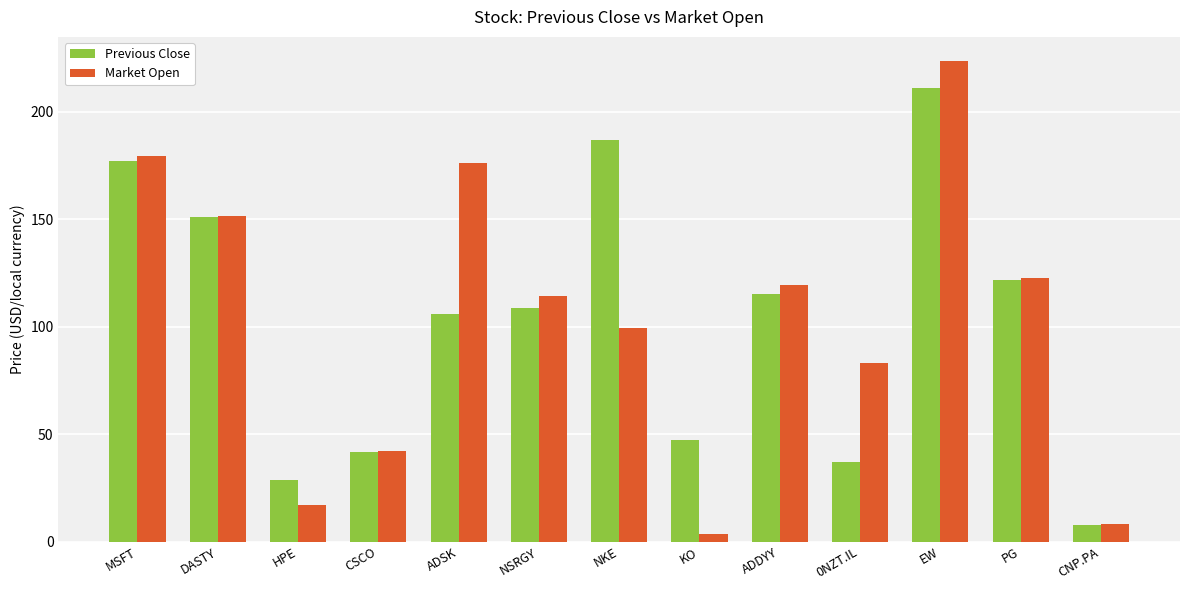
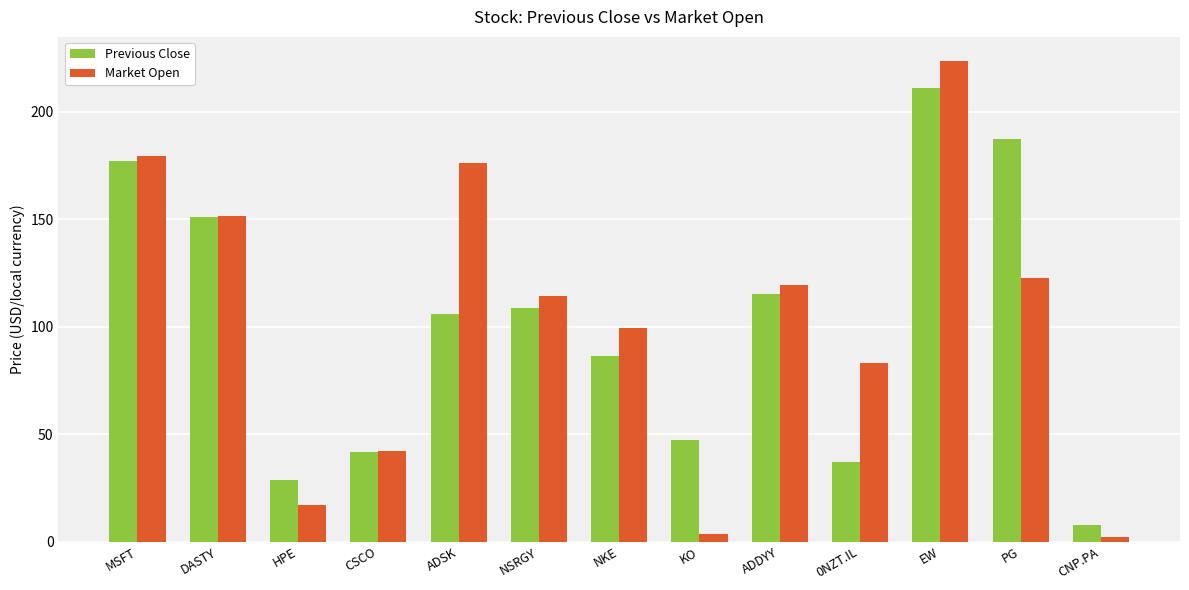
  {
    "Previous Close": {
      "MSFT": 177,
      "DASTY": 151,
      "HPE": 28,
      "CSCO": 42,
      "ADSK": 106,
      "NSRGY": 108,
-     "NKE": 187,
+     "NKE": 86,
      "KO": 47,
      "ADDYY": 115,
      "0NZT.IL": 37,
      "EW": 211,
-     "PG": 122,
+     "PG": 187,
      "CNP.PA": 8
    },
    "Market Open": {
      "MSFT": 180,
      "DASTY": 151,
      "HPE": 17,
      "CSCO": 42,
      "ADSK": 176,
      "NSRGY": 114,
      "NKE": 99,
      "KO": 4,
      "ADDYY": 119,
      "0NZT.IL": 83,
      "EW": 224,
      "PG": 122,
-     "CNP.PA": 8
+     "CNP.PA": 2
    }
  }
